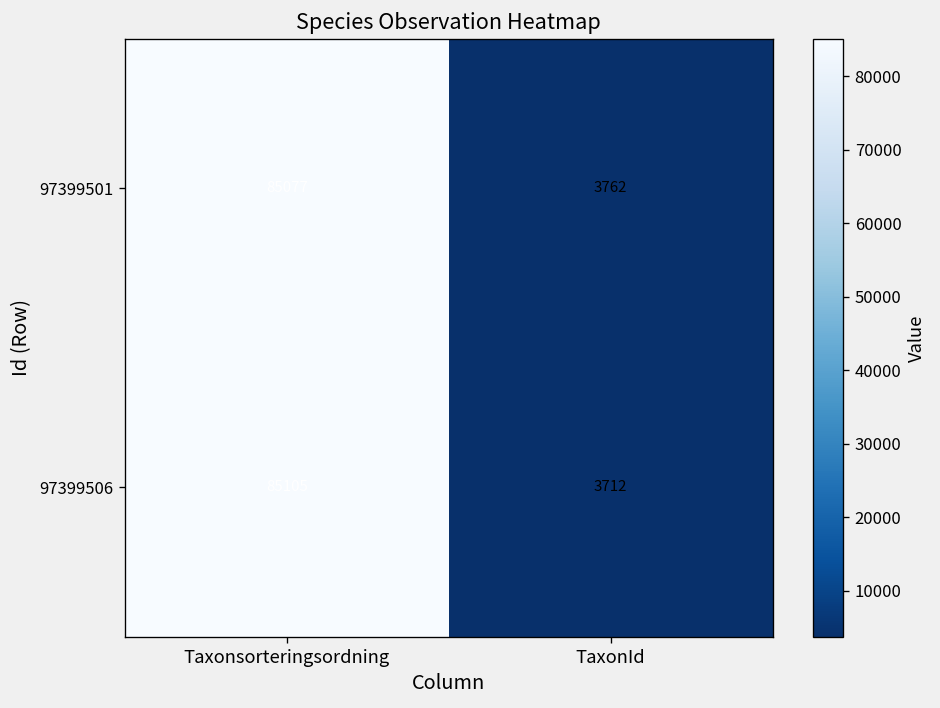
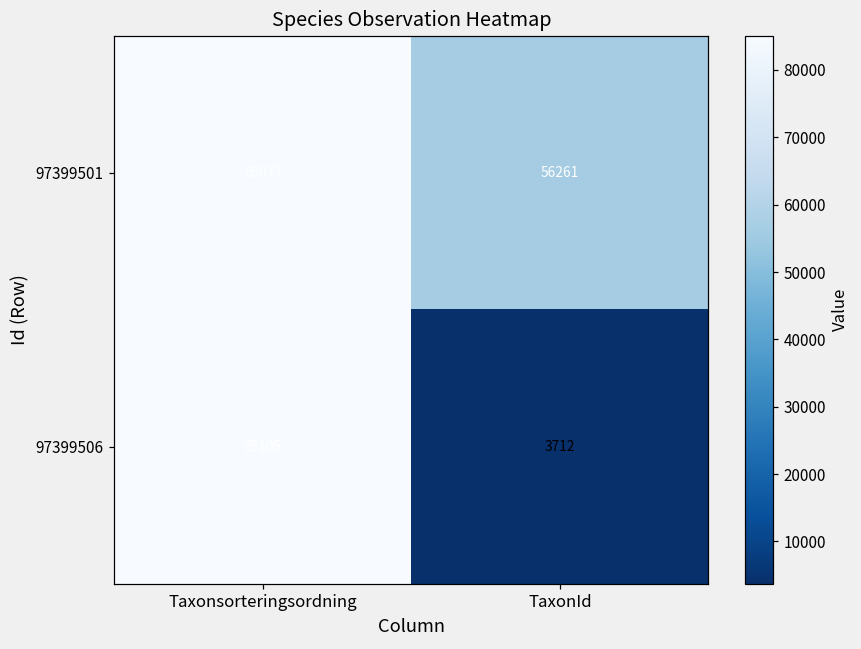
  {
    "97399501": {
-     "TaxonId": 3762
+     "TaxonId": 56261
    },
    "97399506": {
      "TaxonId": 3712
    }
  }
